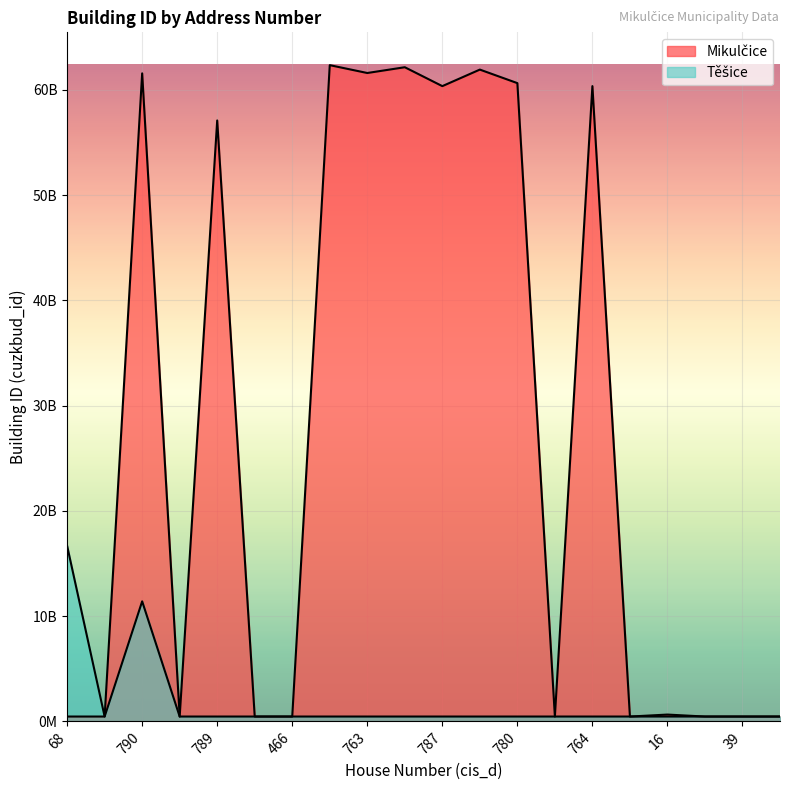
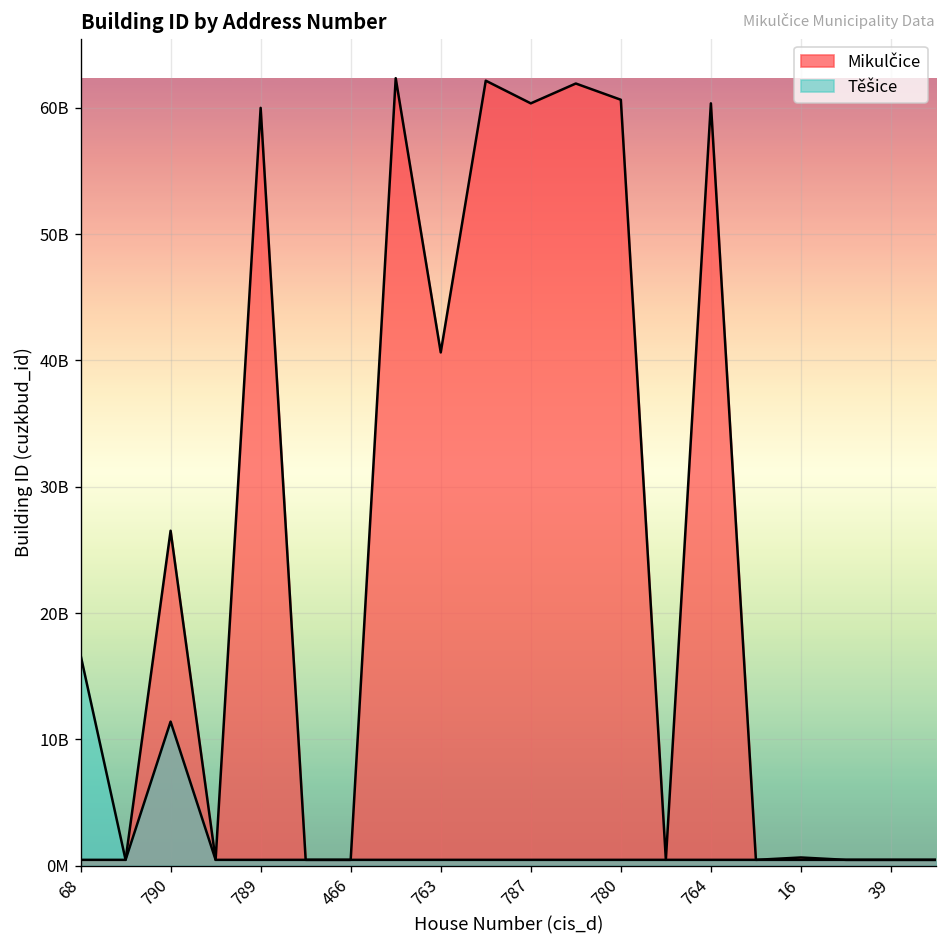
  {
    "Mikulčice": {
      "68": 500000000,
-     "790": 61600000000,
-     "789": 57100000000,
-     "763": 61600000000,
+     "790": 26500000000,
+     "789": 60000000000,
+     "763": 40600000000,
      "787": 60400000000,
      "780": 60600000000,
      "764": 60400000000
    },
    "Těšice": {
      "68": 16700000000,
      "790": 11400000000,
      "789": 500000000,
      "763": 500000000,
      "787": 500000000,
      "780": 500000000,
      "764": 500000000
    }
  }
